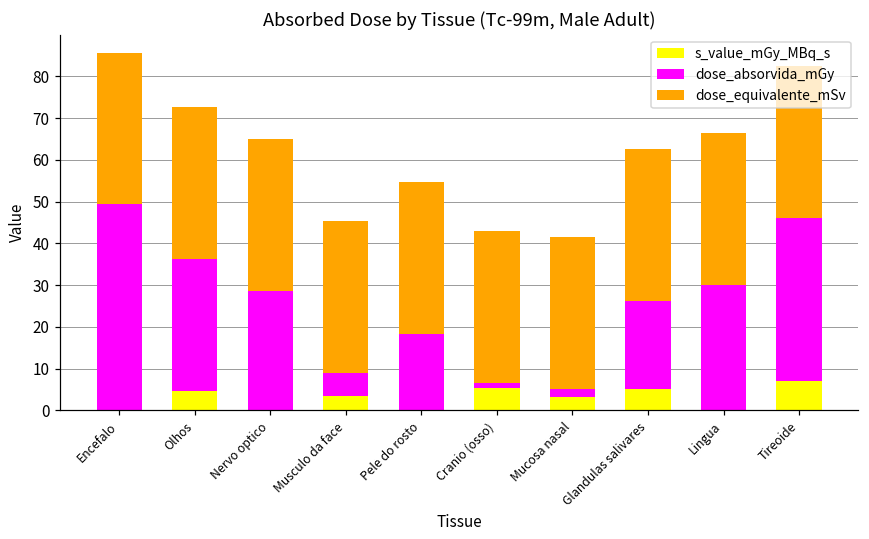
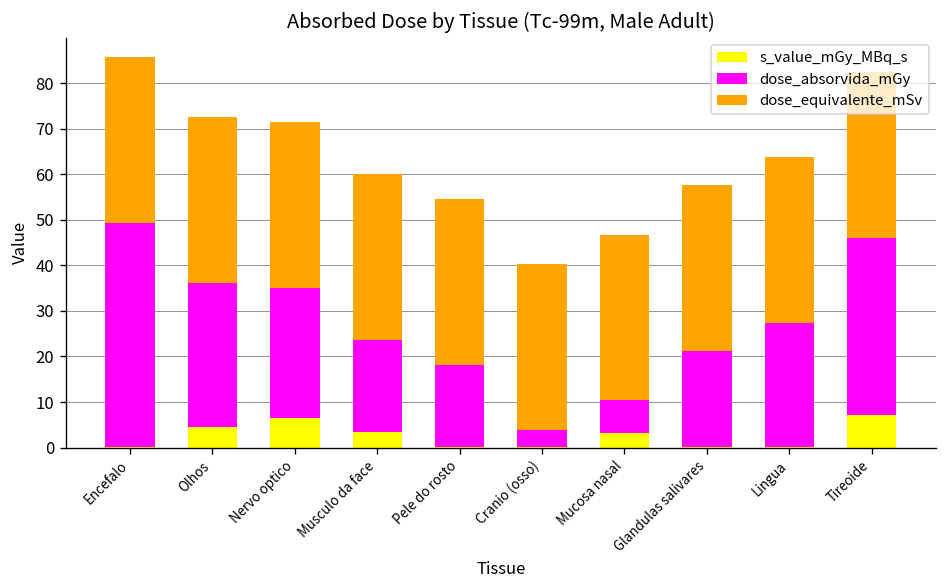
  {
    "s_value_mGy_MBq_s": {
      "Olhos": 5,
-     "Nervo optico": 0,
+     "Nervo optico": 7,
      "Musculo da face": 3,
-     "Cranio (osso)": 5,
+     "Cranio (osso)": 0,
      "Mucosa nasal": 3,
-     "Glandulas salivares": 5,
+     "Glandulas salivares": 0,
      "Tireoide": 7
    },
    "dose_absorvida_mGy": {
      "Encefalo": 49,
      "Olhos": 32,
      "Nervo optico": 29,
-     "Musculo da face": 6,
+     "Musculo da face": 20,
      "Pele do rosto": 18,
-     "Cranio (osso)": 1,
-     "Mucosa nasal": 2,
+     "Cranio (osso)": 4,
+     "Mucosa nasal": 7,
      "Glandulas salivares": 21,
-     "Lingua": 30,
+     "Lingua": 27,
      "Tireoide": 39
    },
    "dose_equivalente_mSv": {
      "Encefalo": 36,
      "Olhos": 36,
      "Nervo optico": 36,
      "Musculo da face": 36,
      "Pele do rosto": 36,
      "Cranio (osso)": 36,
      "Mucosa nasal": 36,
      "Glandulas salivares": 36,
      "Lingua": 36
    }
  }
